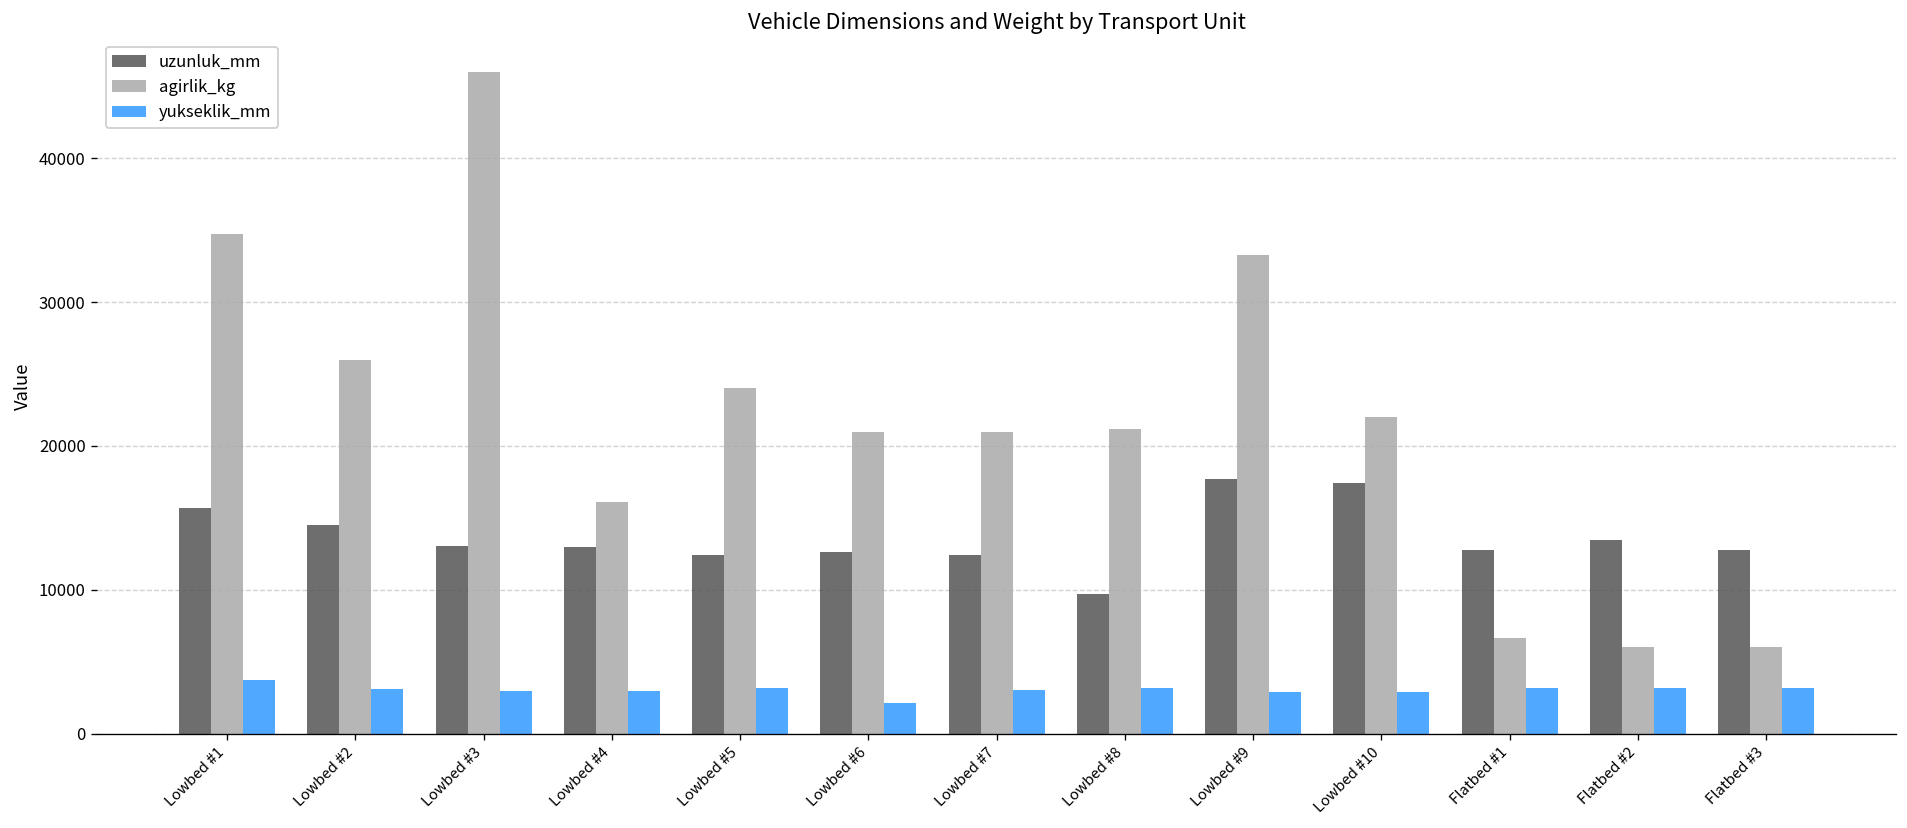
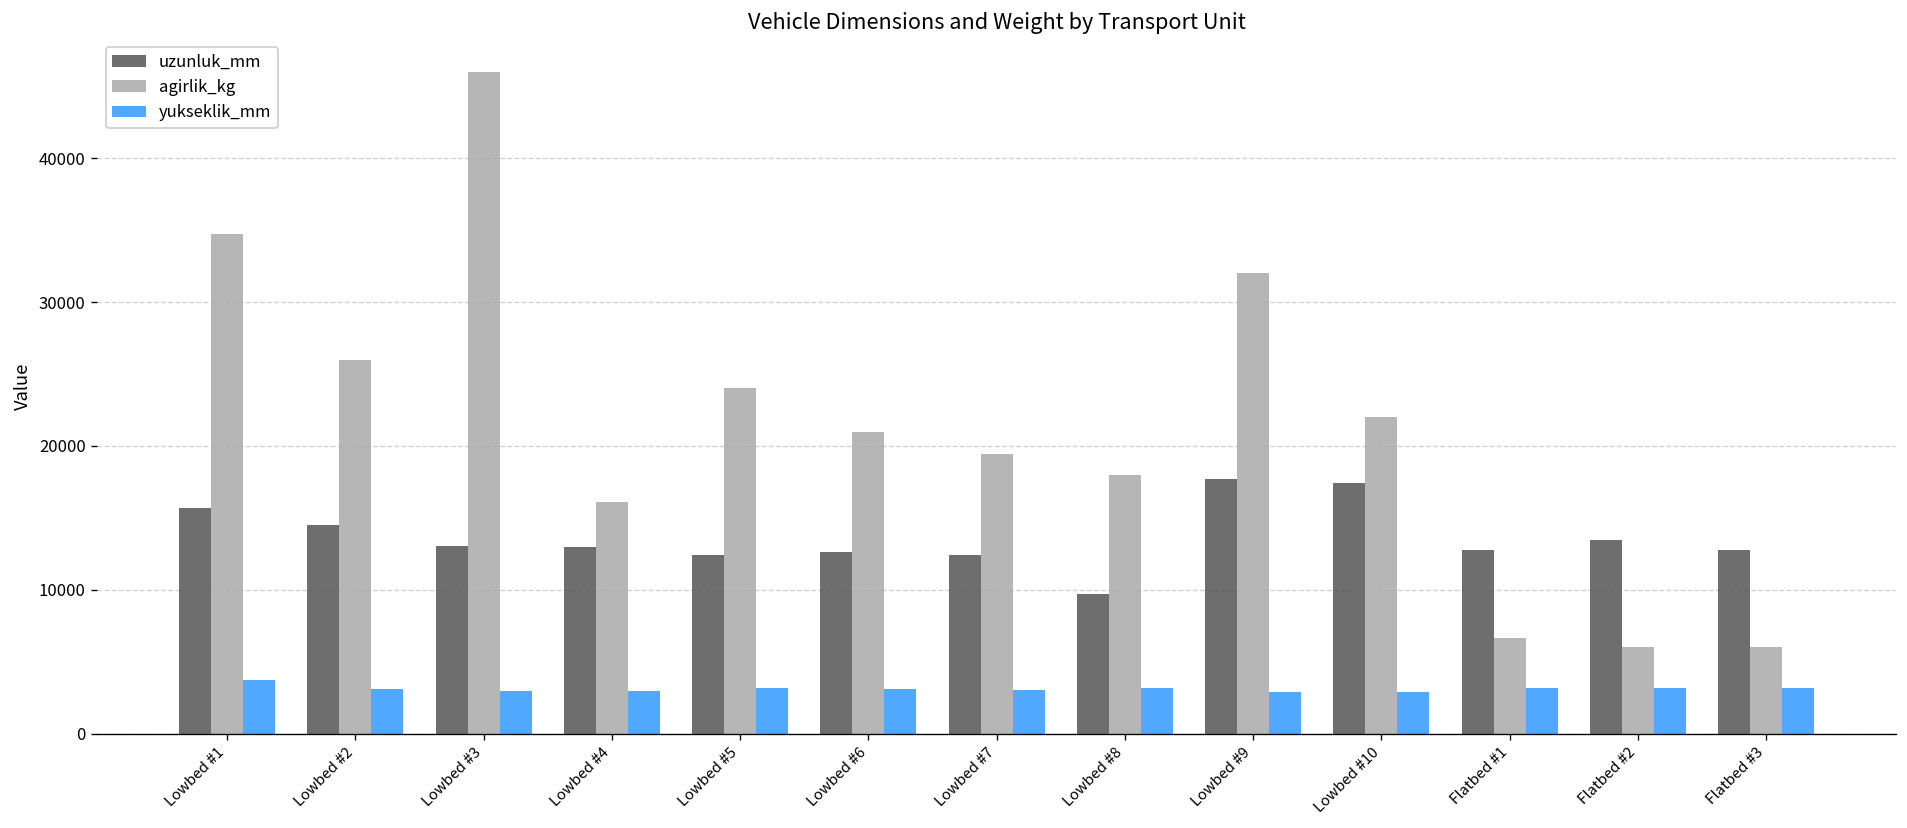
  {
    "uzunluk_mm": {
      "Lowbed #1": 15700,
      "Lowbed #2": 14500,
      "Lowbed #3": 13100,
      "Lowbed #4": 13000,
      "Lowbed #5": 12400,
      "Lowbed #6": 12600,
      "Lowbed #7": 12500,
      "Lowbed #8": 9700,
      "Lowbed #9": 17700,
      "Lowbed #10": 17400,
      "Flatbed #1": 12800,
      "Flatbed #2": 13500,
      "Flatbed #3": 12800
    },
    "agirlik_kg": {
      "Lowbed #1": 34700,
      "Lowbed #2": 26000,
      "Lowbed #3": 46000,
      "Lowbed #4": 16100,
      "Lowbed #5": 24000,
      "Lowbed #6": 21000,
-     "Lowbed #7": 21000,
-     "Lowbed #8": 21200,
-     "Lowbed #9": 33300,
+     "Lowbed #7": 19500,
+     "Lowbed #8": 18000,
+     "Lowbed #9": 32000,
      "Lowbed #10": 22000,
      "Flatbed #1": 6700,
      "Flatbed #2": 6000,
      "Flatbed #3": 6000
    },
    "yukseklik_mm": {
      "Lowbed #1": 3700,
      "Lowbed #2": 3100,
      "Lowbed #3": 3000,
      "Lowbed #4": 3000,
      "Lowbed #5": 3200,
-     "Lowbed #6": 2100,
+     "Lowbed #6": 3100,
      "Lowbed #7": 3100,
      "Lowbed #8": 3200,
      "Lowbed #9": 2900,
      "Lowbed #10": 2900,
      "Flatbed #1": 3200,
      "Flatbed #2": 3200,
      "Flatbed #3": 3200
    }
  }
